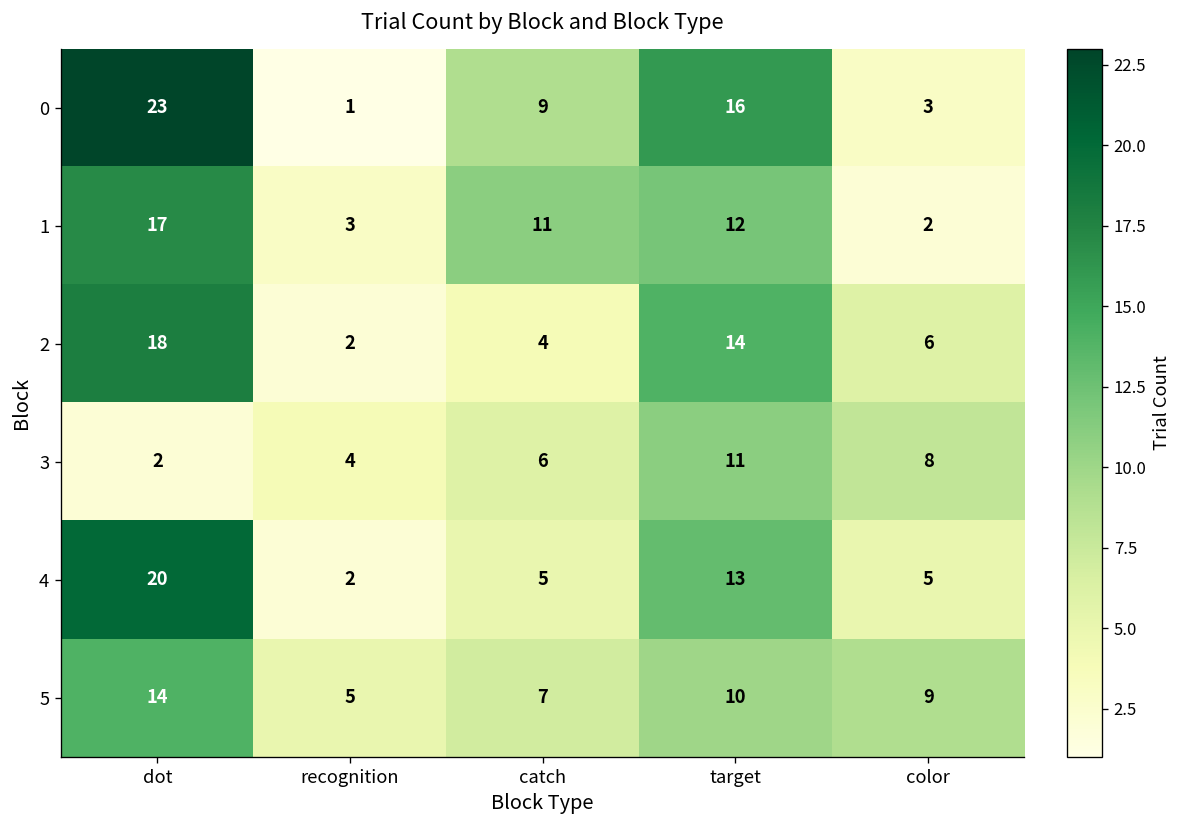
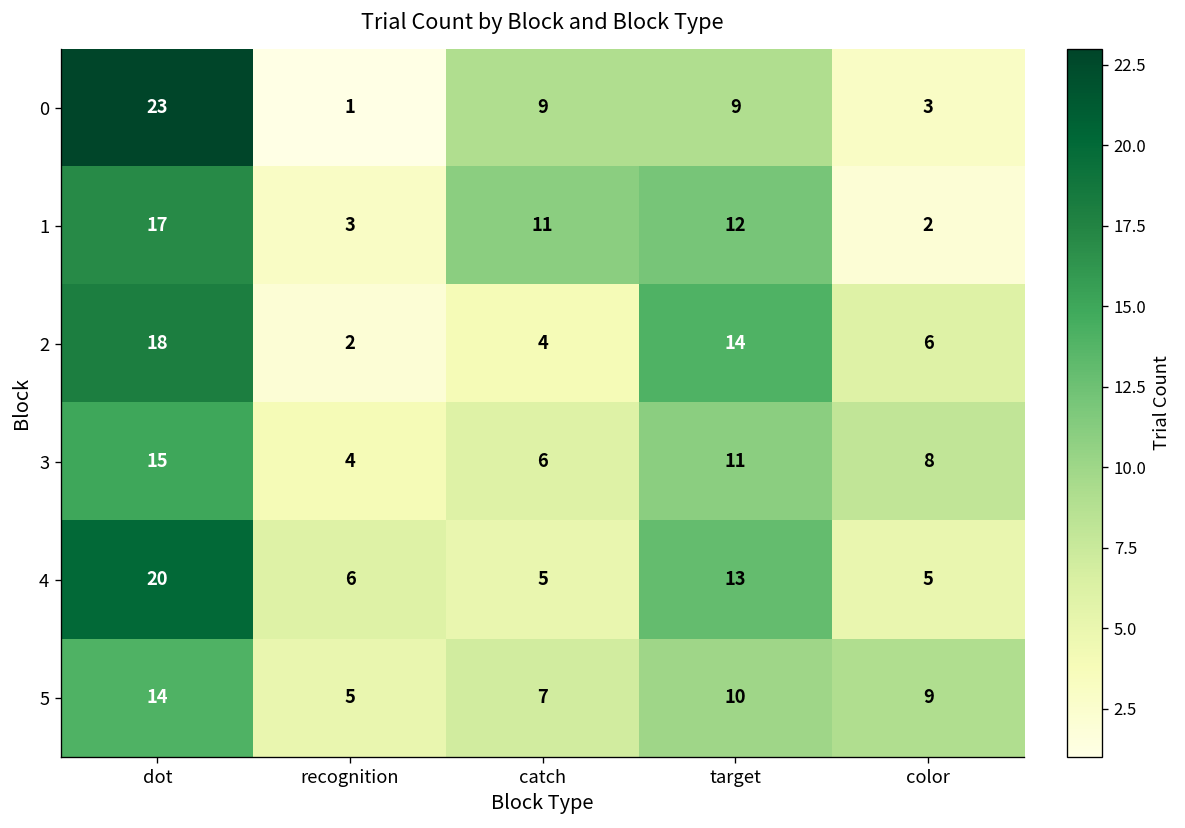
  {
    "0": {
      "dot": 23,
      "recognition": 1,
      "catch": 9,
-     "target": 16,
+     "target": 9,
      "color": 3
    },
    "1": {
      "dot": 17,
      "recognition": 3,
      "catch": 11,
      "target": 12,
      "color": 2
    },
    "2": {
      "dot": 18,
      "recognition": 2,
      "catch": 4,
      "target": 14,
      "color": 6
    },
    "3": {
-     "dot": 2,
+     "dot": 15,
      "recognition": 4,
      "catch": 6,
      "target": 11,
      "color": 8
    },
    "4": {
      "dot": 20,
-     "recognition": 2,
+     "recognition": 6,
      "catch": 5,
      "target": 13,
      "color": 5
    },
    "5": {
      "dot": 14,
      "recognition": 5,
      "catch": 7,
      "target": 10,
      "color": 9
    }
  }
